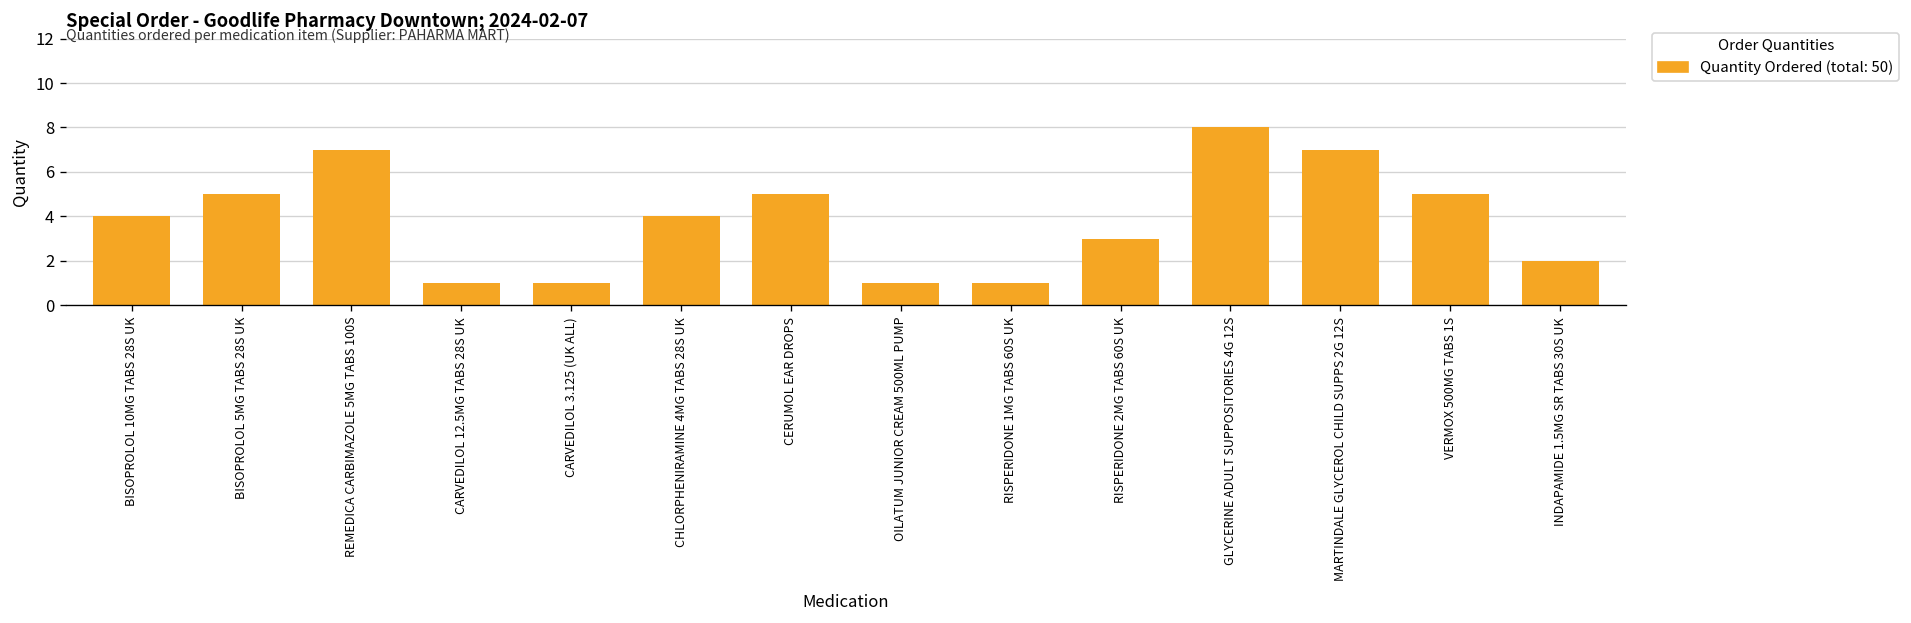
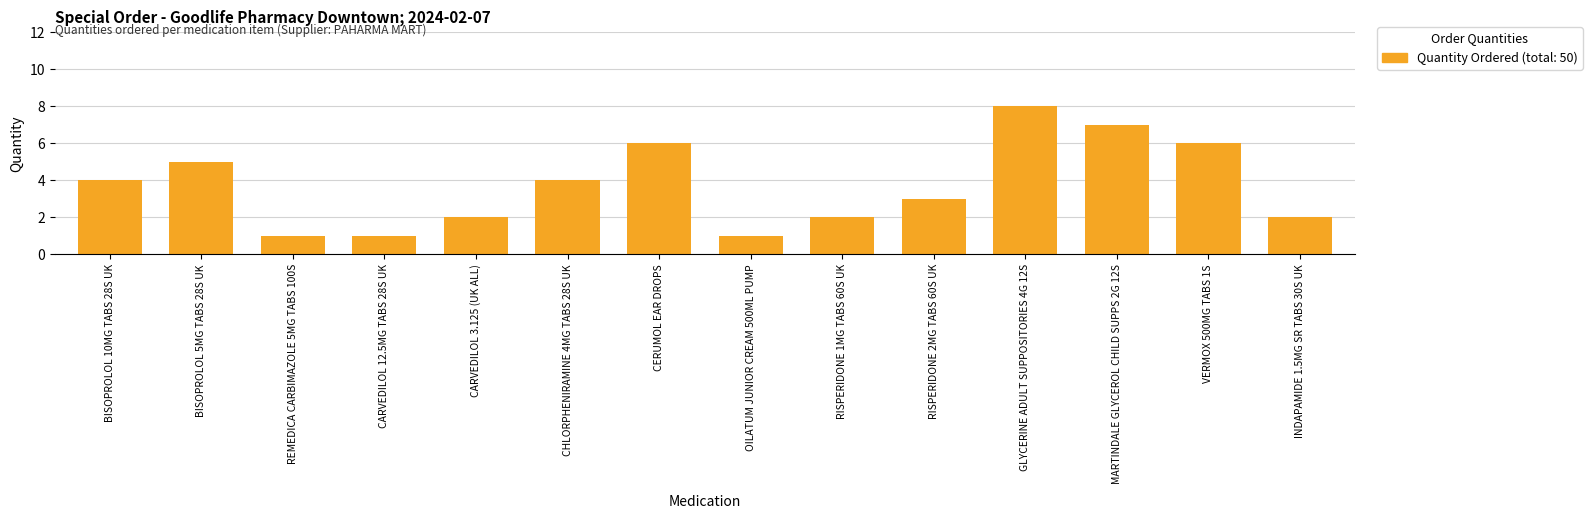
  {
    "BISOPROLOL 10MG TABS 28S UK": 4,
    "BISOPROLOL 5MG TABS 28S UK": 5,
-   "REMEDICA CARBIMAZOLE 5MG TABS 100S": 7,
+   "REMEDICA CARBIMAZOLE 5MG TABS 100S": 1,
    "CARVEDILOL 12.5MG TABS 28S UK": 1,
-   "CARVEDILOL 3.125 (UK ALL)": 1,
+   "CARVEDILOL 3.125 (UK ALL)": 2,
    "CHLORPHENIRAMINE 4MG TABS 28S UK": 4,
-   "CERUMOL EAR DROPS": 5,
+   "CERUMOL EAR DROPS": 6,
    "OILATUM JUNIOR CREAM 500ML PUMP": 1,
-   "RISPERIDONE 1MG TABS 60S UK": 1,
+   "RISPERIDONE 1MG TABS 60S UK": 2,
    "RISPERIDONE 2MG TABS 60S UK": 3,
    "GLYCERINE ADULT SUPPOSITORIES 4G 12S": 8,
    "MARTINDALE GLYCEROL CHILD SUPPS 2G 12S": 7,
-   "VERMOX 500MG TABS 1S": 5,
+   "VERMOX 500MG TABS 1S": 6,
    "INDAPAMIDE 1.5MG SR TABS 30S UK": 2
  }
